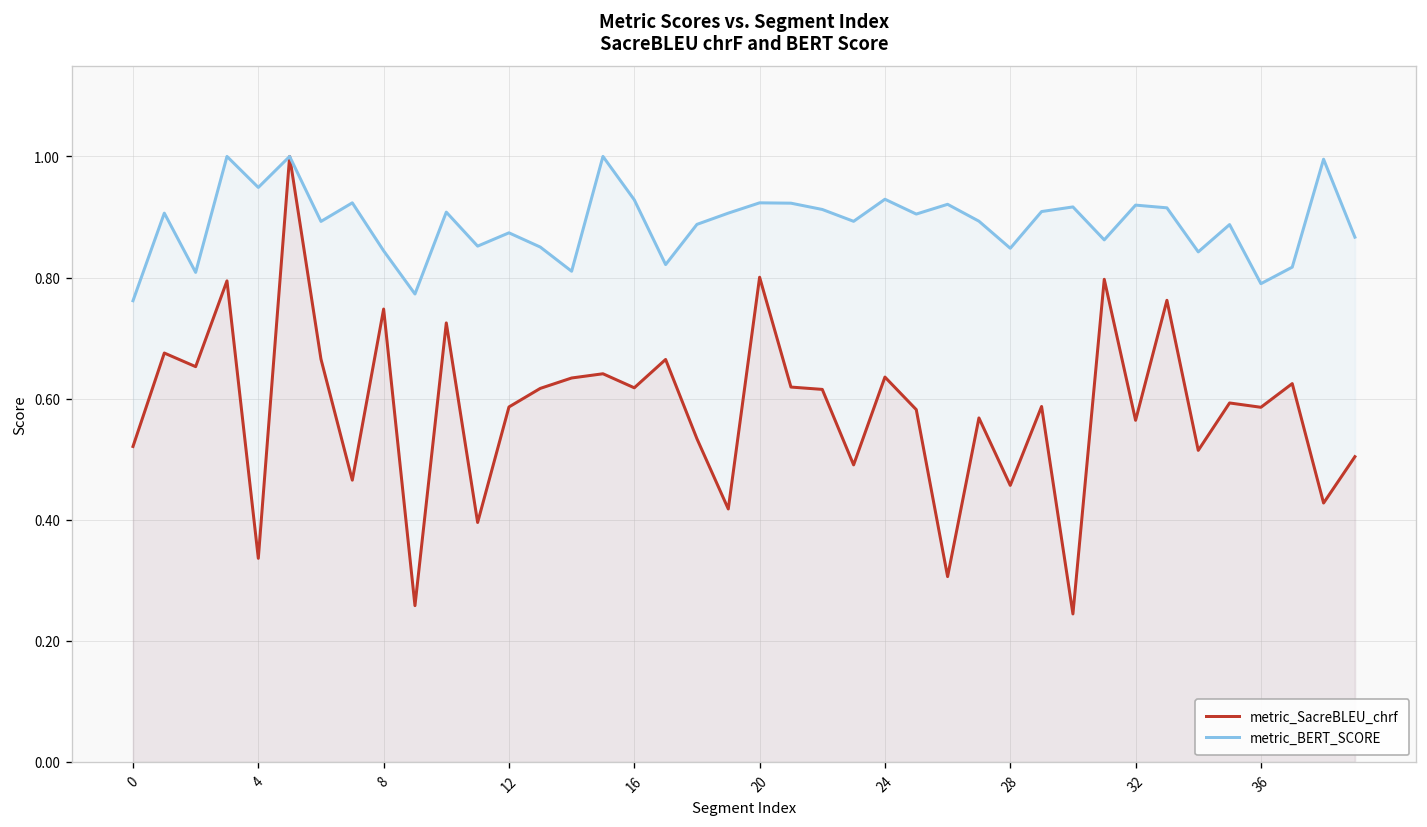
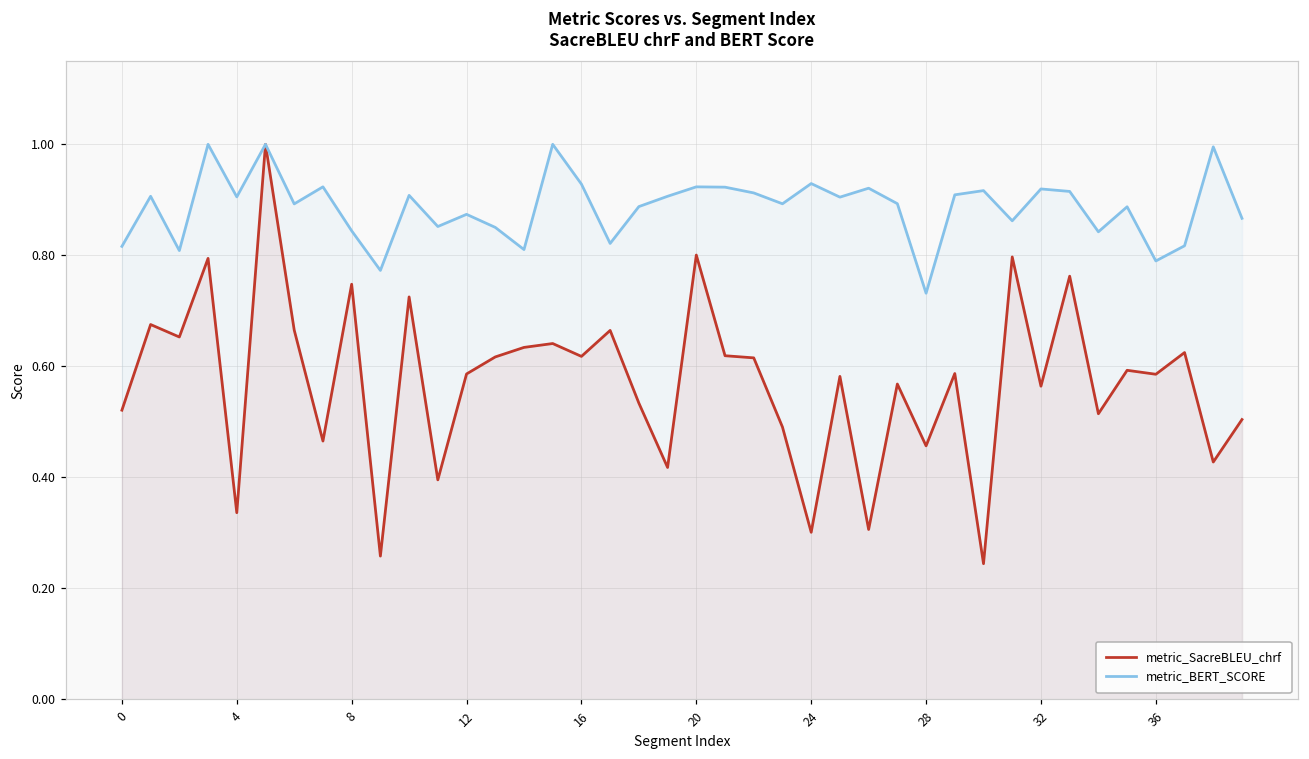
  {
    "metric_SacreBLEU_chrf": {
      "0": 0.52,
      "4": 0.34,
      "8": 0.75,
      "12": 0.59,
      "16": 0.62,
      "20": 0.80,
-     "24": 0.64,
+     "24": 0.30,
      "28": 0.46,
      "32": 0.56,
      "36": 0.59
    },
    "metric_BERT_SCORE": {
-     "0": 0.76,
-     "4": 0.95,
+     "0": 0.82,
+     "4": 0.91,
      "8": 0.84,
      "12": 0.87,
      "16": 0.93,
      "20": 0.92,
      "24": 0.93,
-     "28": 0.85,
+     "28": 0.73,
      "32": 0.92,
      "36": 0.79
    }
  }
